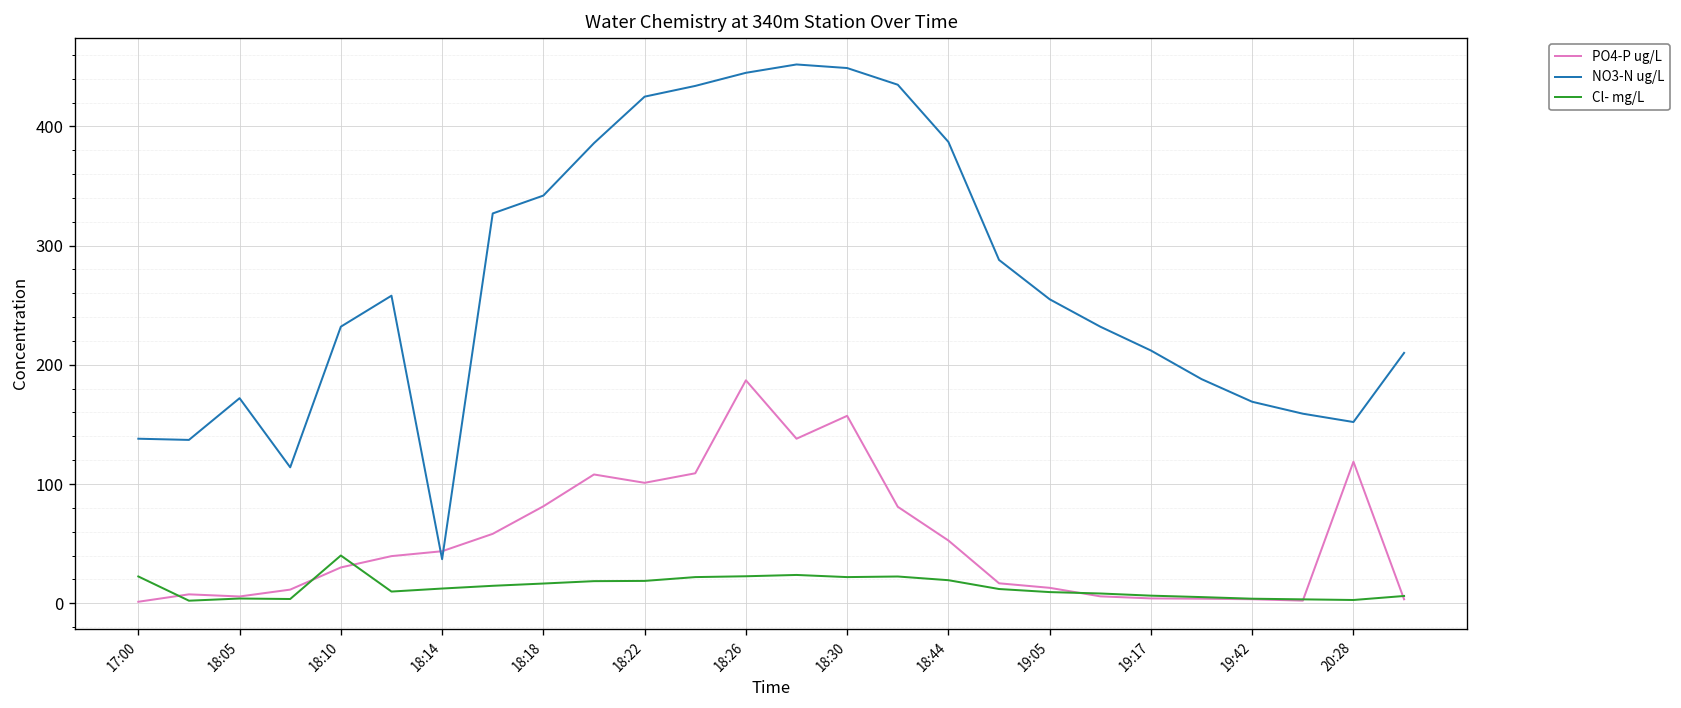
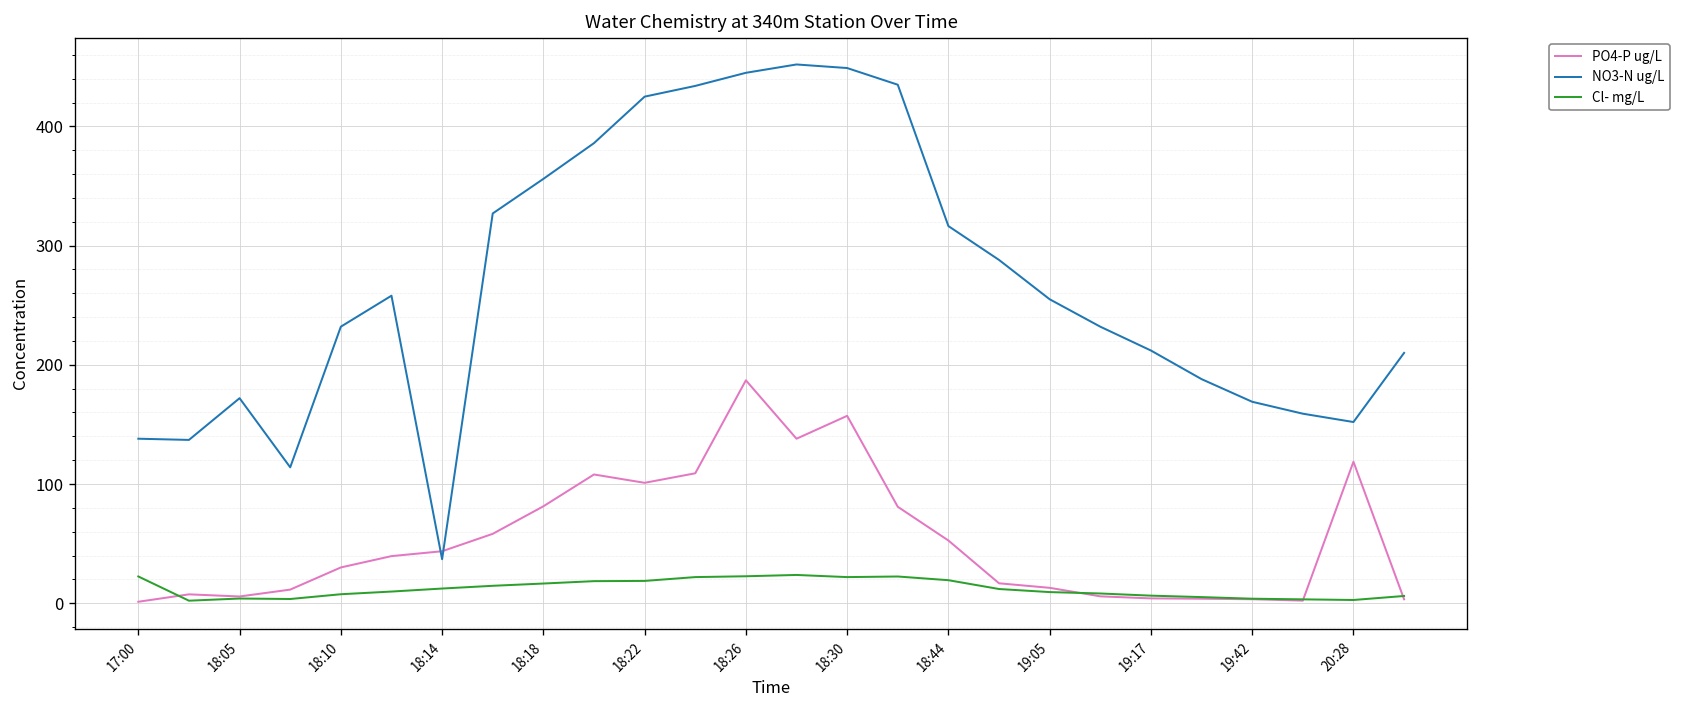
  {
    "PO4-P ug/L": {
      "17:00": 0,
      "18:10": 30,
      "18:14": 40,
      "18:18": 80,
      "18:22": 100,
      "18:26": 190,
      "18:30": 160,
      "18:44": 50,
      "19:05": 10,
      "20:28": 120
    },
    "NO3-N ug/L": {
      "17:00": 140,
      "18:05": 170,
      "18:10": 230,
      "18:14": 40,
-     "18:18": 340,
+     "18:18": 360,
      "18:22": 430,
      "18:26": 450,
      "18:30": 450,
-     "18:44": 390,
+     "18:44": 320,
      "19:05": 260,
      "19:17": 210,
      "19:42": 170,
      "20:28": 150
    },
    "Cl- mg/L": {
      "17:00": 20,
-     "18:10": 40,
+     "18:10": 10,
      "18:14": 10,
      "18:18": 20,
      "18:22": 20,
      "18:26": 20,
      "18:30": 20,
      "18:44": 20,
      "19:05": 10,
      "20:28": 0
    }
  }
